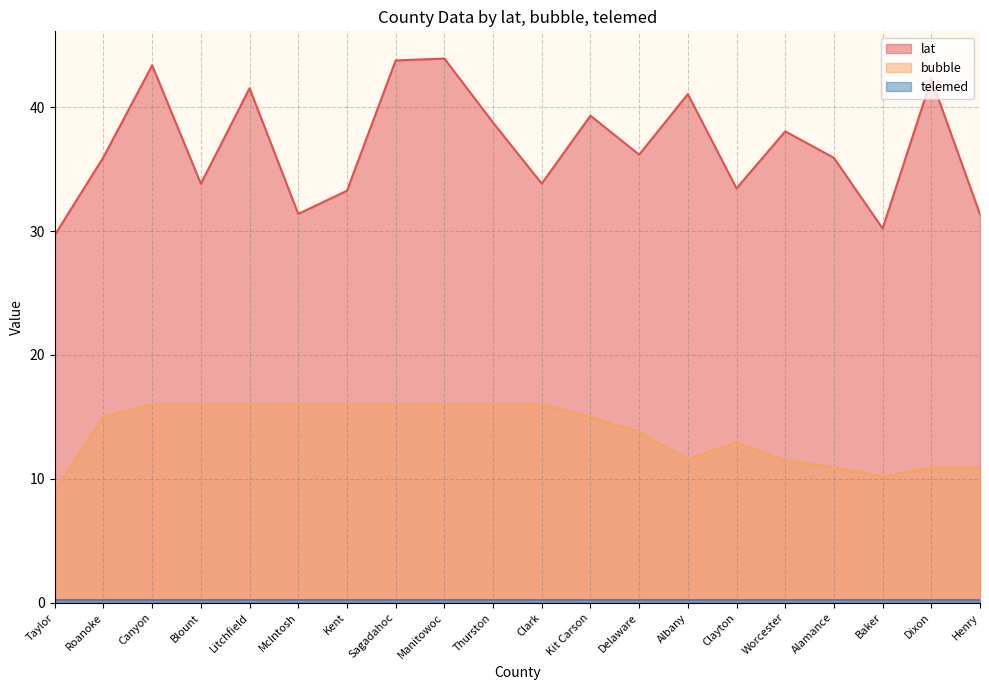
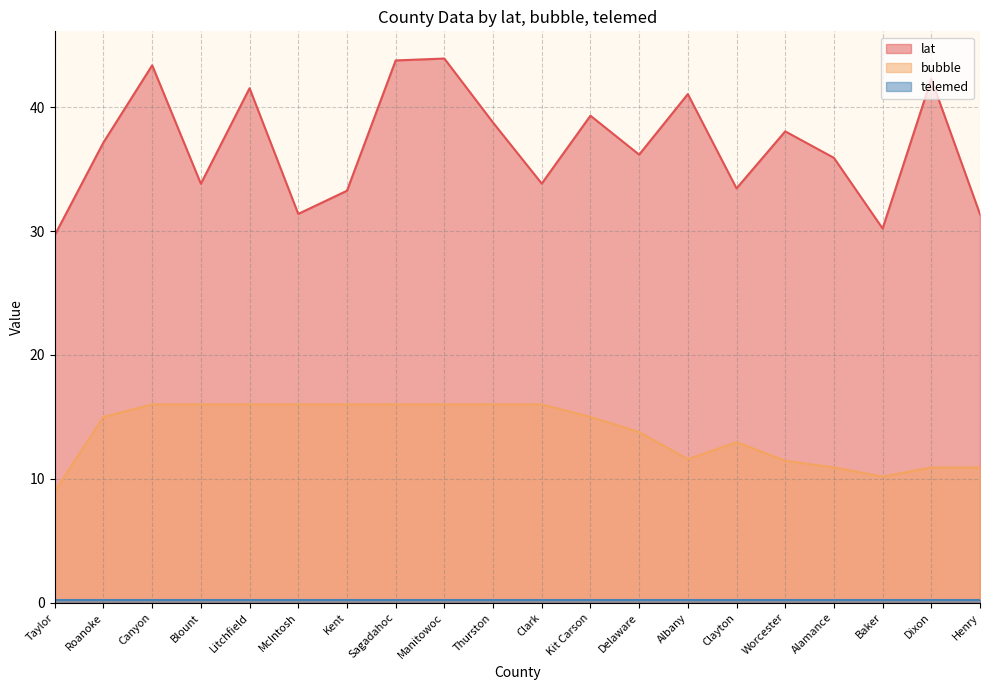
  {
    "lat": {
      "Taylor": 29.7,
-     "Roanoke": 36.0,
+     "Roanoke": 37.2,
      "Canyon": 43.4,
      "Blount": 33.8,
      "Litchfield": 41.5,
      "McIntosh": 31.4,
      "Kent": 33.3,
      "Sagadahoc": 43.8,
      "Manitowoc": 43.9,
      "Thurston": 38.8,
      "Clark": 33.8,
      "Kit Carson": 39.3,
      "Delaware": 36.2,
      "Albany": 41.1,
      "Clayton": 33.4,
      "Worcester": 38.0,
      "Alamance": 35.9,
      "Baker": 30.2,
      "Henry": 31.4
    },
    "bubble": {
      "Taylor": 9.0,
      "Roanoke": 15.0,
      "Canyon": 16.0,
      "Blount": 16.0,
      "Litchfield": 16.0,
      "McIntosh": 16.0,
      "Kent": 16.0,
      "Sagadahoc": 16.0,
      "Manitowoc": 16.0,
      "Thurston": 16.0,
      "Clark": 16.0,
      "Kit Carson": 15.0,
      "Delaware": 13.8,
      "Albany": 11.6,
      "Clayton": 13.0,
      "Worcester": 11.5,
      "Alamance": 10.9,
      "Baker": 10.2,
      "Dixon": 10.9,
      "Henry": 10.9
    },
    "telemed": {
      "Taylor": 0.2,
      "Roanoke": 0.2,
      "Canyon": 0.2,
      "Blount": 0.2,
      "Litchfield": 0.2,
      "McIntosh": 0.2,
      "Kent": 0.2,
      "Sagadahoc": 0.2,
      "Manitowoc": 0.2,
      "Thurston": 0.2,
      "Clark": 0.2,
      "Kit Carson": 0.2,
      "Delaware": 0.2,
      "Albany": 0.2,
      "Clayton": 0.2,
      "Worcester": 0.2,
      "Alamance": 0.2,
      "Baker": 0.2,
      "Dixon": 0.2,
      "Henry": 0.2
    }
  }
